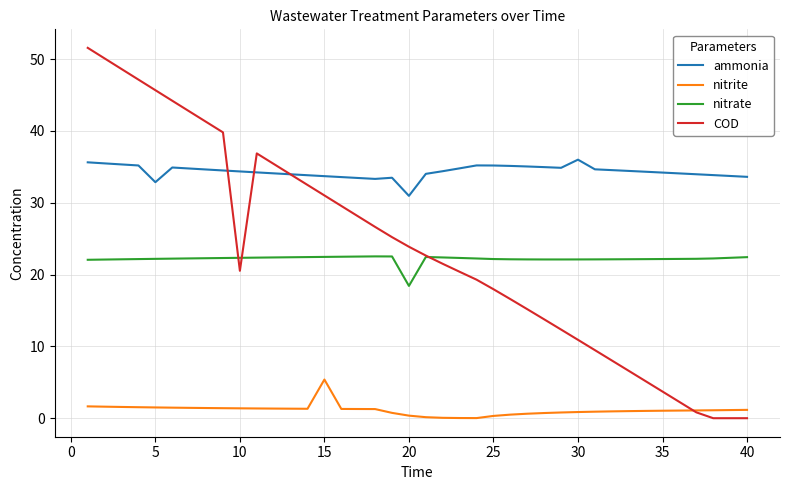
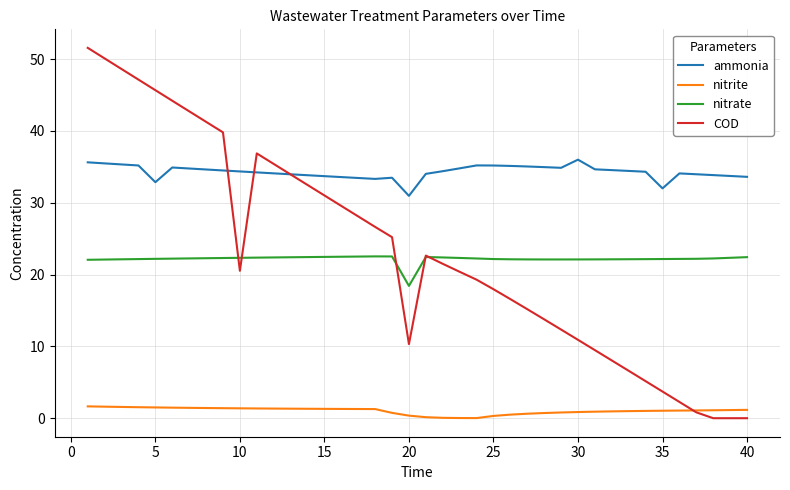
  {
    "ammonia": {
      "5": 33,
      "10": 34,
      "15": 34,
      "20": 31,
      "25": 35,
      "30": 36,
-     "35": 34,
+     "35": 32,
      "40": 34
    },
    "nitrite": {
      "5": 2,
      "10": 1,
-     "15": 5,
+     "15": 1,
      "20": 0,
      "25": 0,
      "30": 1,
      "35": 1,
      "40": 1
    },
    "nitrate": {
      "5": 22,
      "10": 22,
      "15": 22,
      "20": 18,
      "25": 22,
      "30": 22,
      "35": 22,
      "40": 22
    },
    "COD": {
      "5": 46,
      "10": 21,
      "15": 31,
-     "20": 24,
+     "20": 10,
      "25": 18,
      "30": 11,
      "35": 4,
      "40": 0
    }
  }
